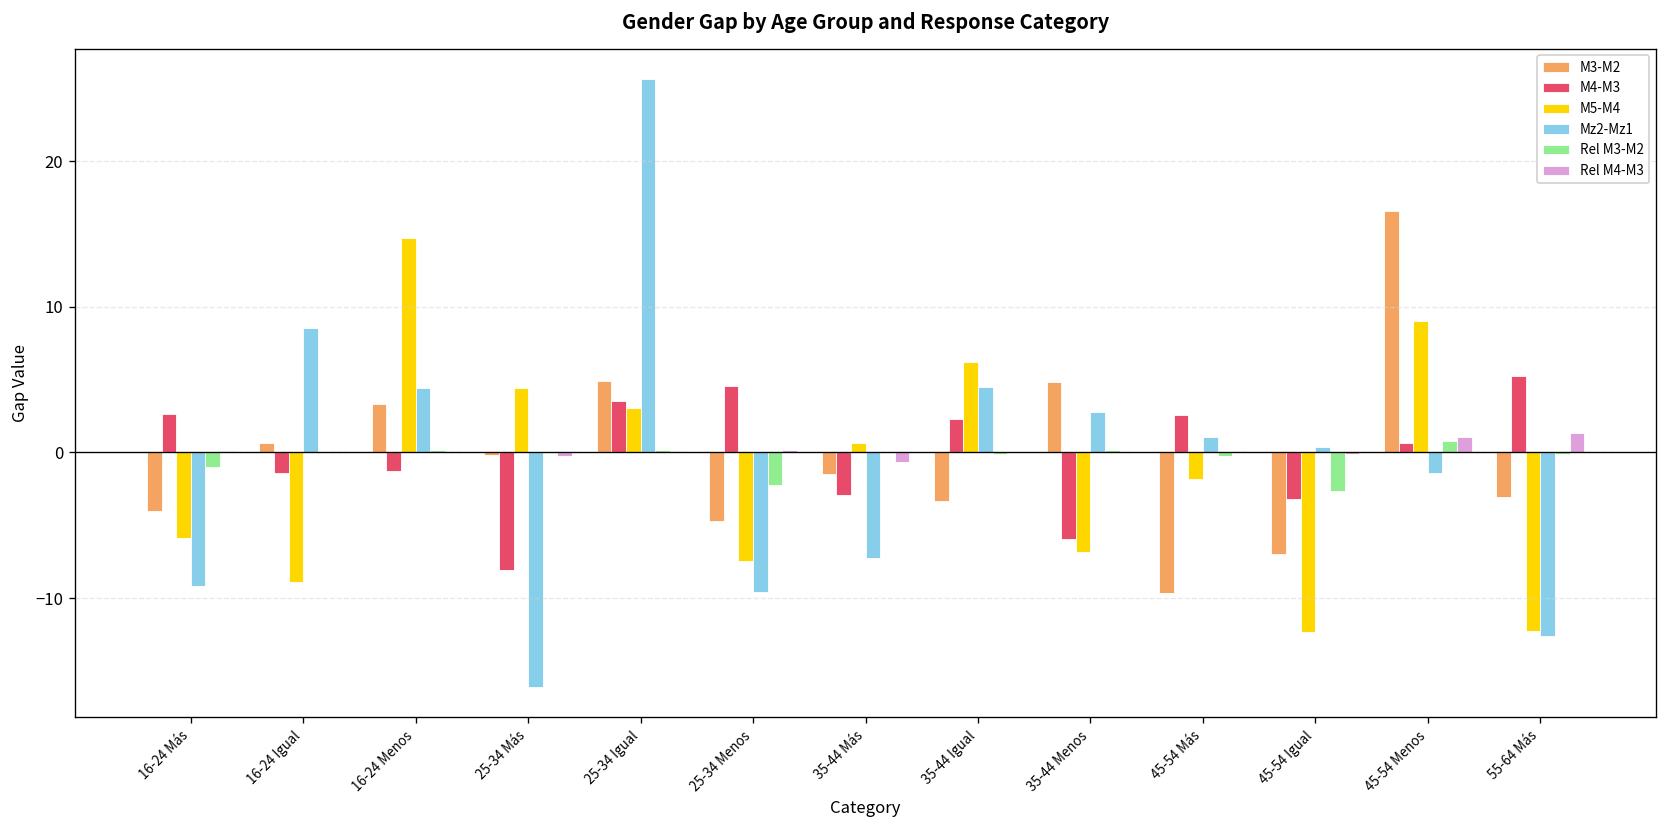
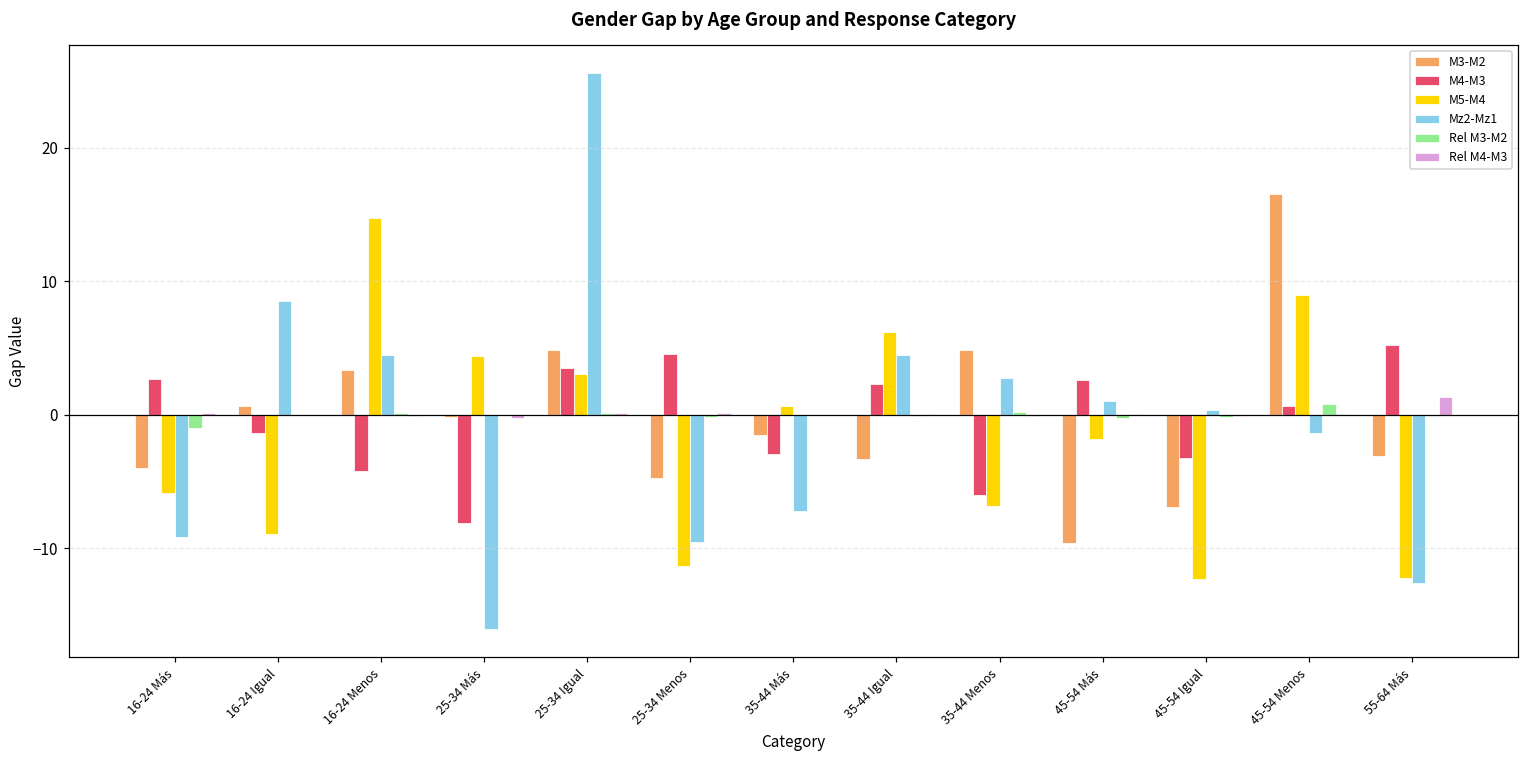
  {
    "M3-M2": {
      "16-24 Más": -4.0,
      "16-24 Igual": 0.7,
      "16-24 Menos": 3.4,
      "25-34 Igual": 4.9,
      "25-34 Menos": -4.7,
      "35-44 Más": -1.5,
      "35-44 Igual": -3.3,
      "35-44 Menos": 4.8,
      "45-54 Más": -9.6,
      "45-54 Igual": -6.9,
      "45-54 Menos": 16.6,
      "55-64 Más": -3.1
    },
    "M4-M3": {
      "16-24 Más": 2.7,
      "16-24 Igual": -1.4,
-     "16-24 Menos": -1.3,
+     "16-24 Menos": -4.2,
      "25-34 Más": -8.1,
      "25-34 Igual": 3.5,
      "25-34 Menos": 4.6,
      "35-44 Más": -2.9,
      "35-44 Igual": 2.3,
      "35-44 Menos": -6.0,
      "45-54 Más": 2.6,
      "45-54 Igual": -3.2,
      "45-54 Menos": 0.6,
      "55-64 Más": 5.2
    },
    "M5-M4": {
      "16-24 Más": -5.8,
      "16-24 Igual": -8.9,
      "16-24 Menos": 14.7,
      "25-34 Más": 4.4,
      "25-34 Igual": 3.1,
-     "25-34 Menos": -7.5,
+     "25-34 Menos": -11.3,
      "35-44 Más": 0.7,
      "35-44 Igual": 6.2,
      "35-44 Menos": -6.8,
      "45-54 Más": -1.8,
      "45-54 Igual": -12.3,
      "45-54 Menos": 9.0,
      "55-64 Más": -12.2
    },
    "Mz2-Mz1": {
      "16-24 Más": -9.2,
      "16-24 Igual": 8.5,
      "16-24 Menos": 4.4,
      "25-34 Más": -16.1,
      "25-34 Igual": 25.6,
      "25-34 Menos": -9.5,
      "35-44 Más": -7.2,
      "35-44 Igual": 4.5,
      "35-44 Menos": 2.8,
      "45-54 Más": 1.0,
      "45-54 Igual": 0.3,
      "45-54 Menos": -1.4,
      "55-64 Más": -12.6
    },
    "Rel M3-M2": {
      "16-24 Más": -1.0,
-     "25-34 Menos": -2.3,
+     "25-34 Menos": -0.1,
      "45-54 Más": -0.3,
-     "45-54 Igual": -2.6,
+     "45-54 Igual": -0.2,
      "45-54 Menos": 0.8
    },
    "Rel M4-M3": {
      "25-34 Más": -0.2,
-     "35-44 Más": -0.7,
-     "45-54 Menos": 1.1,
+     "35-44 Más": 0.0,
+     "45-54 Menos": 0.0,
      "55-64 Más": 1.3
    }
  }
